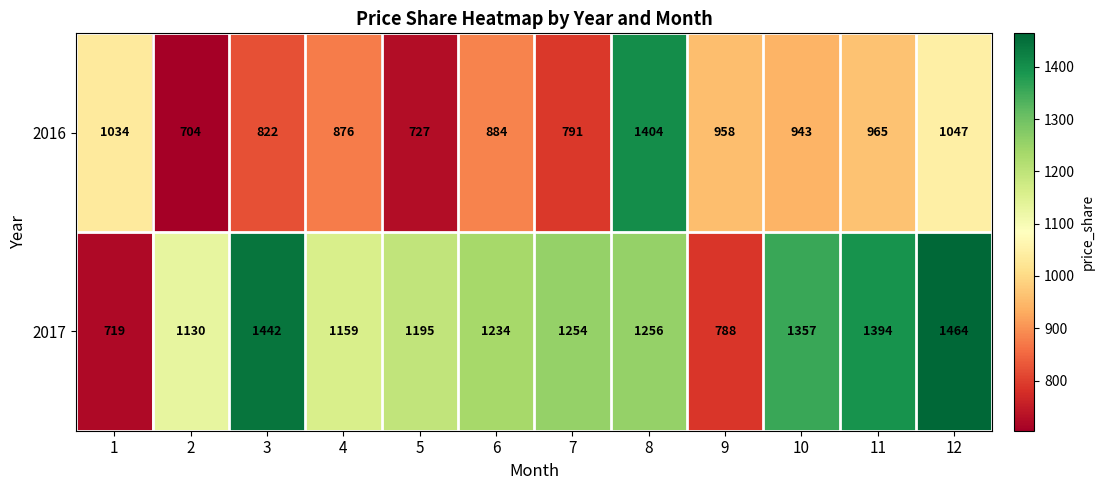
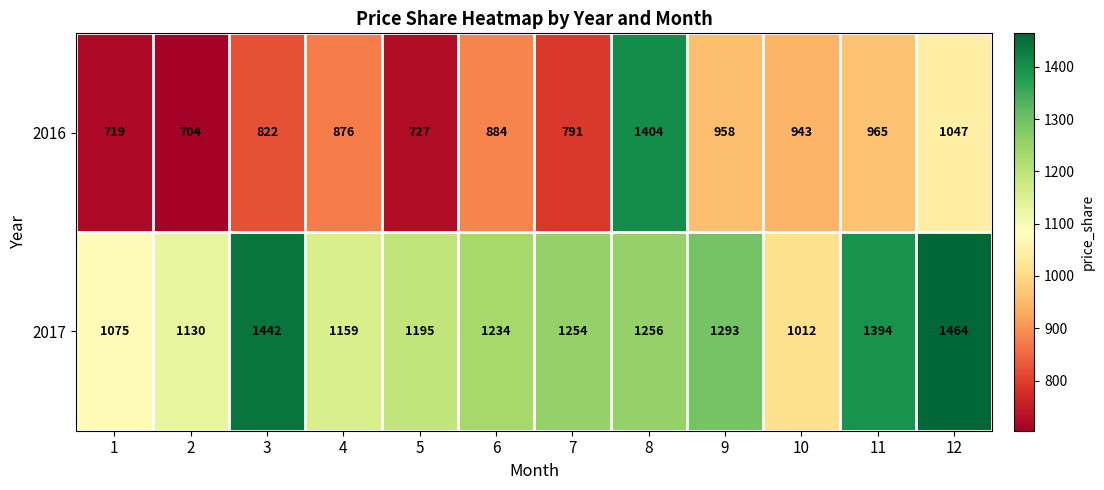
  {
    "2016": {
-     "1": 1034,
+     "1": 719,
      "2": 704,
      "3": 822,
      "4": 876,
      "5": 727,
      "6": 884,
      "7": 791,
      "8": 1404,
      "9": 958,
      "10": 943,
      "11": 965,
      "12": 1047
    },
    "2017": {
-     "1": 719,
+     "1": 1075,
      "2": 1130,
      "3": 1442,
      "4": 1159,
      "5": 1195,
      "6": 1234,
      "7": 1254,
      "8": 1256,
-     "9": 788,
-     "10": 1357,
+     "9": 1293,
+     "10": 1012,
      "11": 1394,
      "12": 1464
    }
  }
